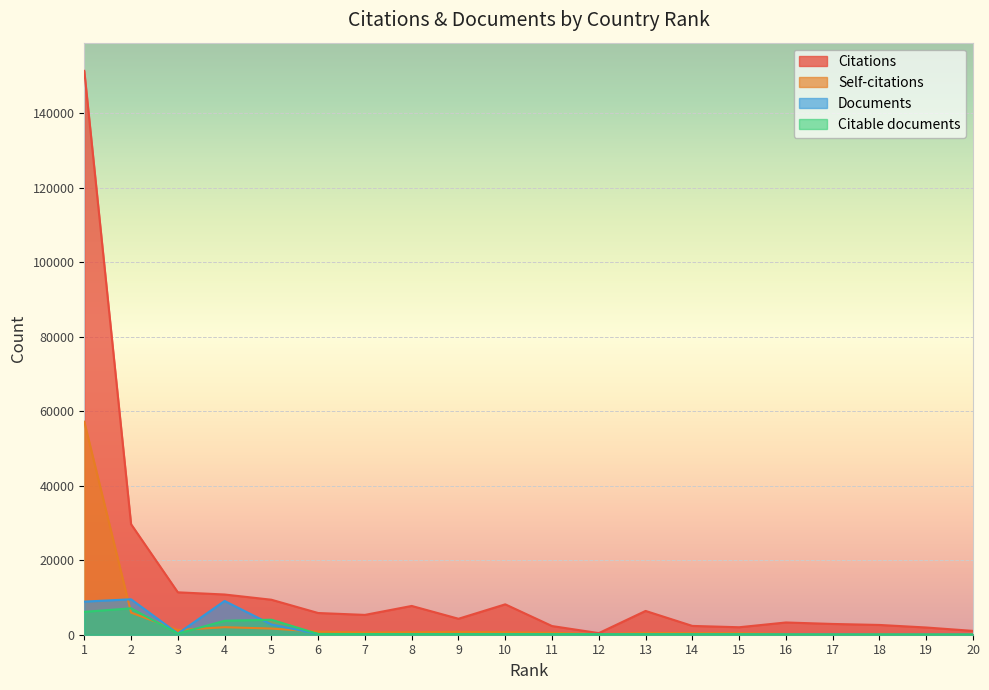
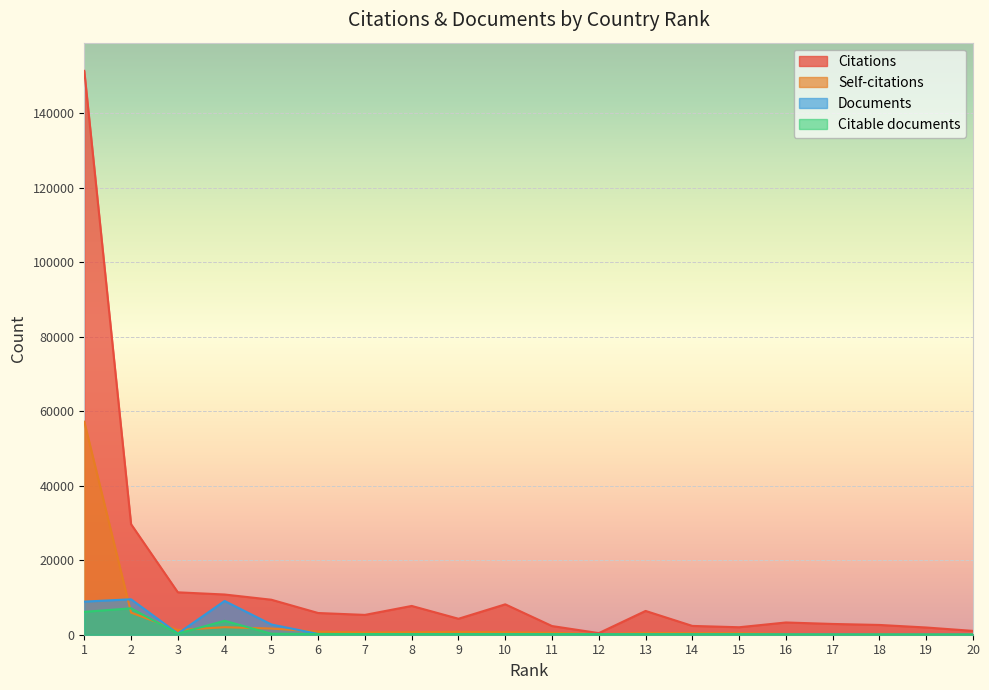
  {
    "Documents": {
      "1": 9000,
      "2": 10000,
      "4": 9000,
      "5": 3000
    },
    "Citable documents": {
      "1": 6000,
      "2": 7000,
      "4": 4000,
-     "5": 4000
+     "5": 0
    }
  }
